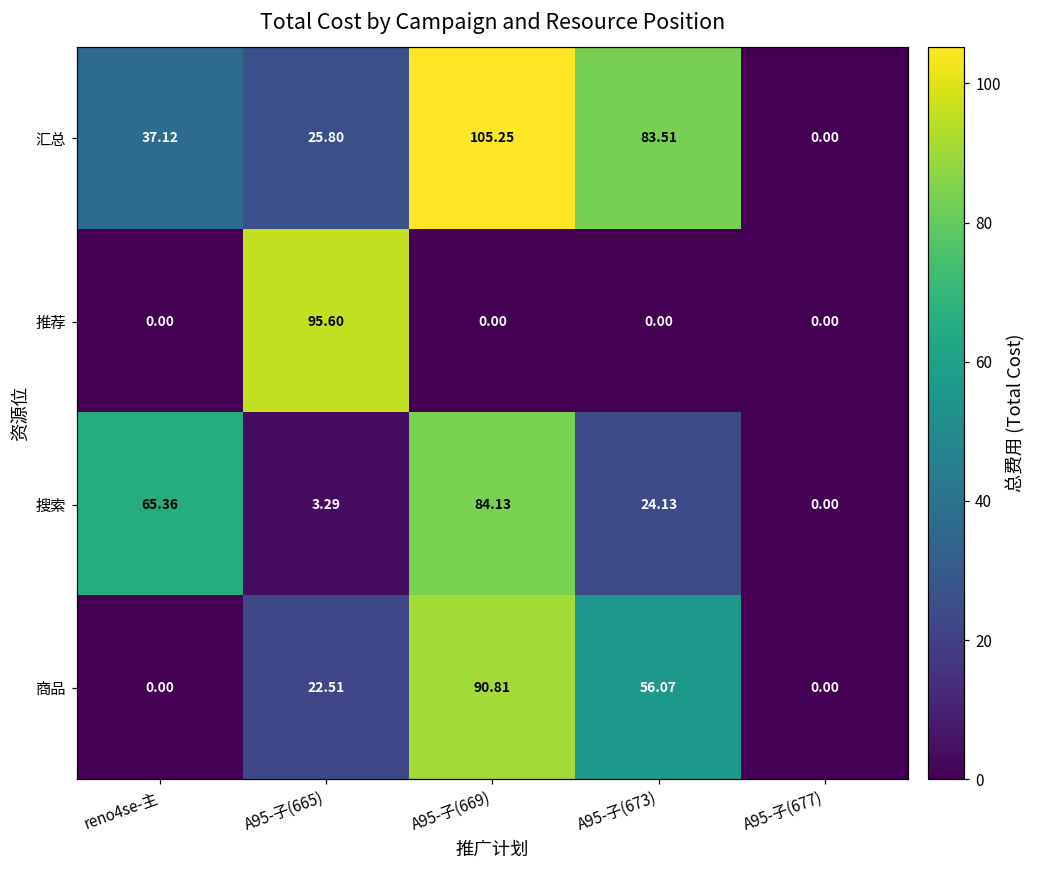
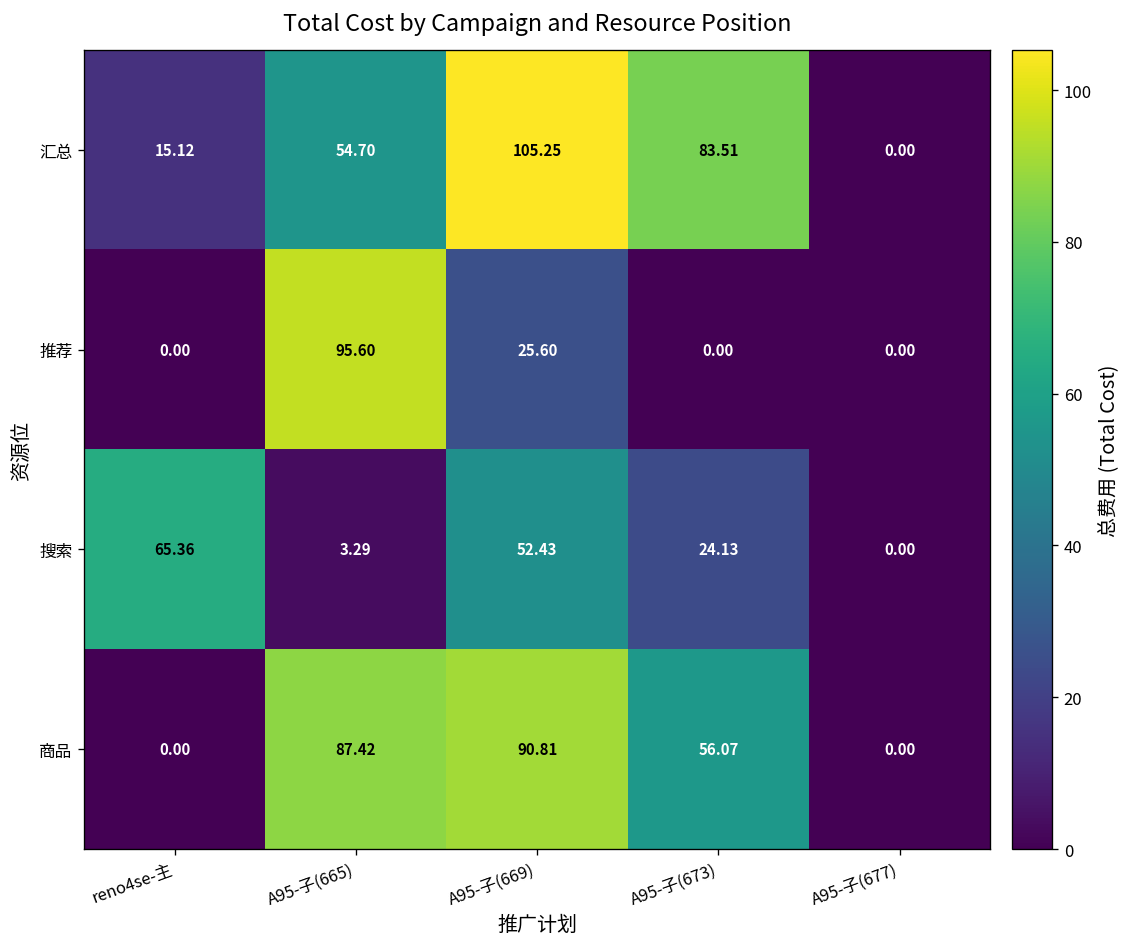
  {
    "汇总": {
-     "reno4se-主": 37.12,
-     "A95-子(665)": 25.80,
+     "reno4se-主": 15.12,
+     "A95-子(665)": 54.70,
      "A95-子(669)": 105.25,
      "A95-子(673)": 83.51,
      "A95-子(677)": 0.00
    },
    "推荐": {
      "reno4se-主": 0.00,
      "A95-子(665)": 95.60,
-     "A95-子(669)": 0.00,
+     "A95-子(669)": 25.60,
      "A95-子(673)": 0.00,
      "A95-子(677)": 0.00
    },
    "搜索": {
      "reno4se-主": 65.36,
      "A95-子(665)": 3.29,
-     "A95-子(669)": 84.13,
+     "A95-子(669)": 52.43,
      "A95-子(673)": 24.13,
      "A95-子(677)": 0.00
    },
    "商品": {
      "reno4se-主": 0.00,
-     "A95-子(665)": 22.51,
+     "A95-子(665)": 87.42,
      "A95-子(669)": 90.81,
      "A95-子(673)": 56.07,
      "A95-子(677)": 0.00
    }
  }
